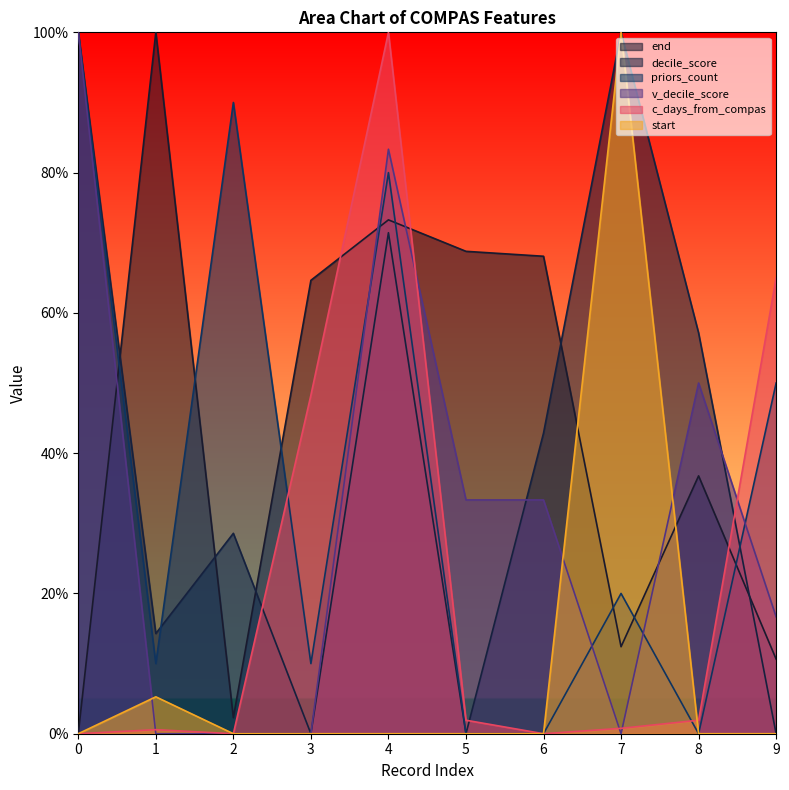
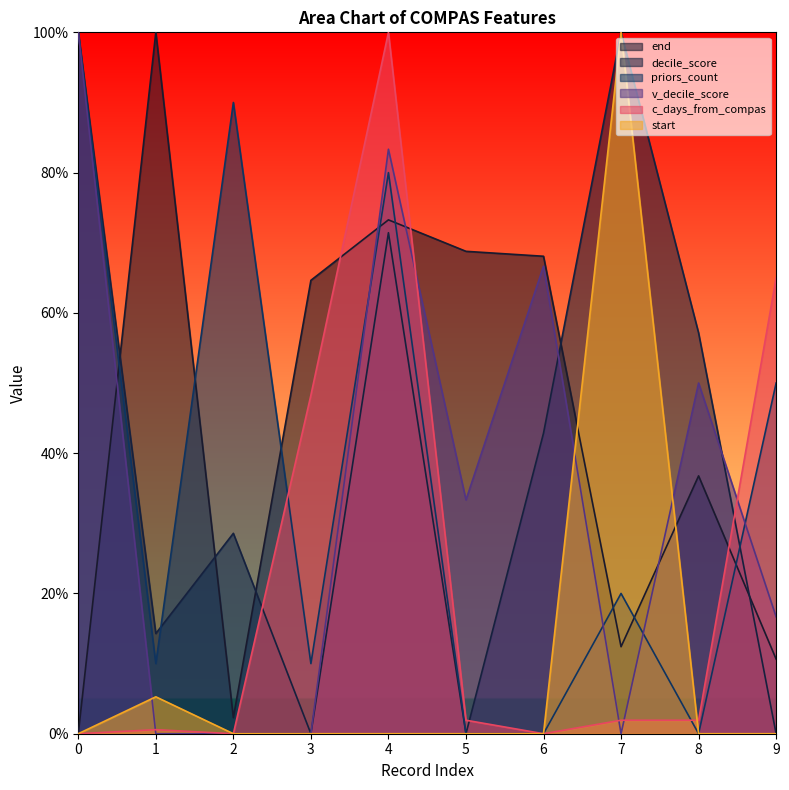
  {
    "v_decile_score": {
      "1": "0%",
      "4": "83%",
      "5": "33%",
-     "6": "33%",
+     "6": "67%",
      "7": "0%",
      "8": "50%",
      "9": "17%"
    },
    "c_days_from_compas": {
      "1": "1%",
      "3": "48%",
      "4": "100%",
      "5": "2%",
-     "7": "1%",
+     "7": "2%",
      "8": "2%",
      "9": "65%"
    },
    "start": {
      "1": "5%",
      "4": "0%"
    }
  }
